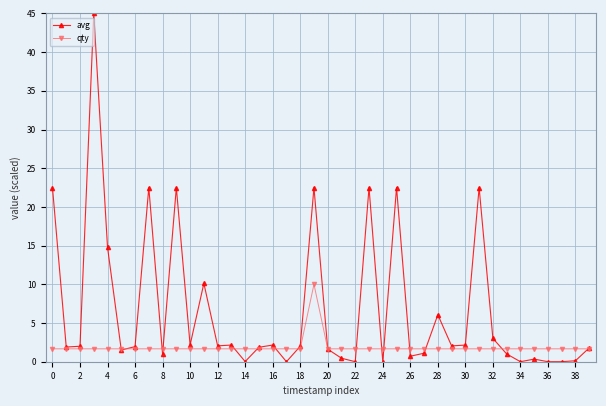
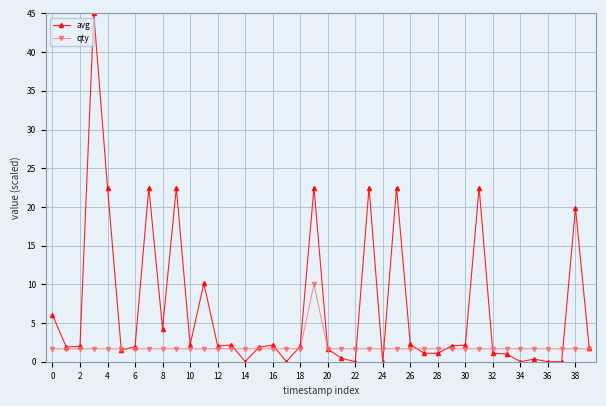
  {
    "avg": {
-     "0": 23,
-     "4": 15,
-     "8": 1,
+     "0": 6,
+     "4": 23,
+     "8": 4,
      "10": 2,
      "12": 2,
      "14": 0,
      "16": 2,
      "22": 0,
      "24": 0,
-     "26": 1,
-     "28": 6,
+     "26": 2,
+     "28": 1,
      "30": 2,
-     "32": 3,
+     "32": 1,
      "34": 0,
      "36": 0,
-     "38": 0
+     "38": 20
    },
    "qty": {
      "0": 2,
      "4": 2,
      "8": 2,
      "10": 2,
      "12": 2,
      "14": 2,
      "16": 2,
      "22": 2,
      "24": 2,
      "26": 2,
      "28": 2,
      "30": 2,
      "32": 2,
      "34": 2,
      "36": 2,
      "38": 2
    }
  }
